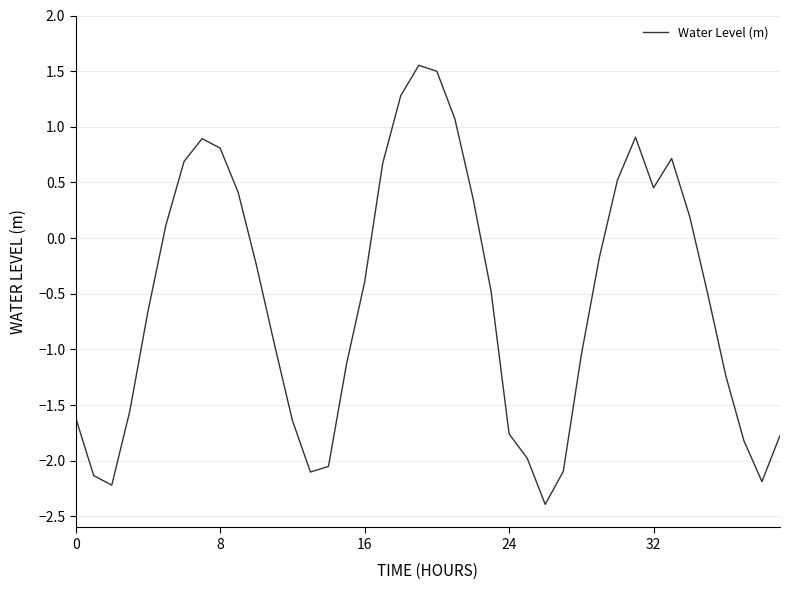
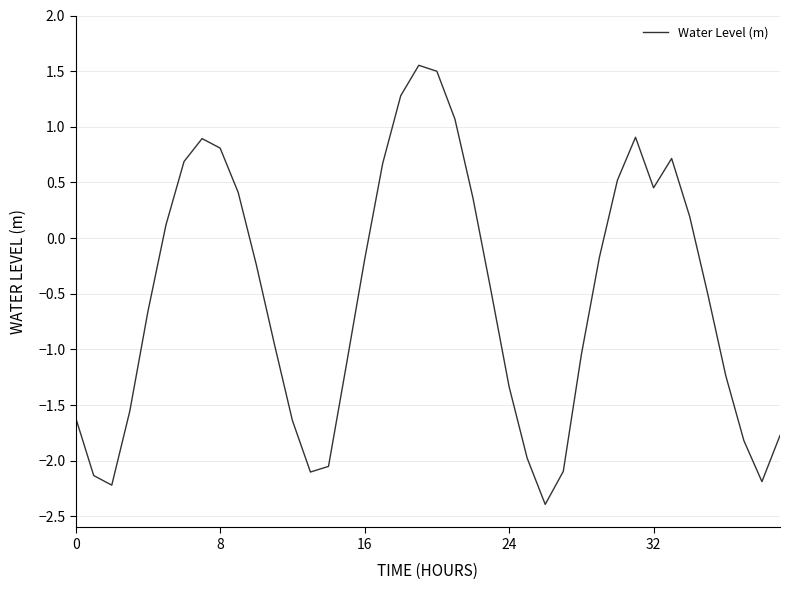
  {
    "0": -1.61,
    "8": 0.81,
-   "16": -0.40,
-   "24": -1.76,
+   "16": -0.19,
+   "24": -1.33,
    "32": 0.45
  }
